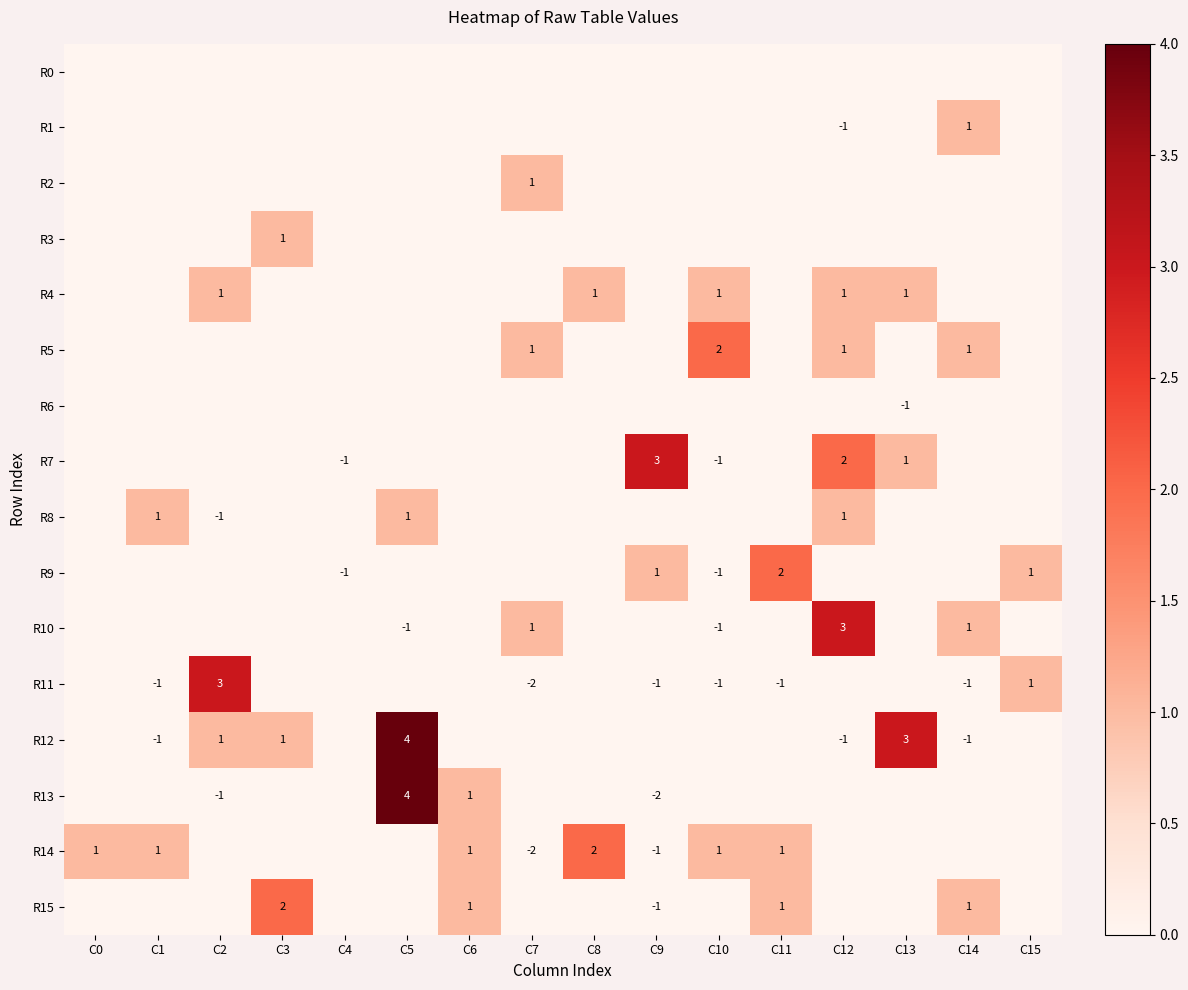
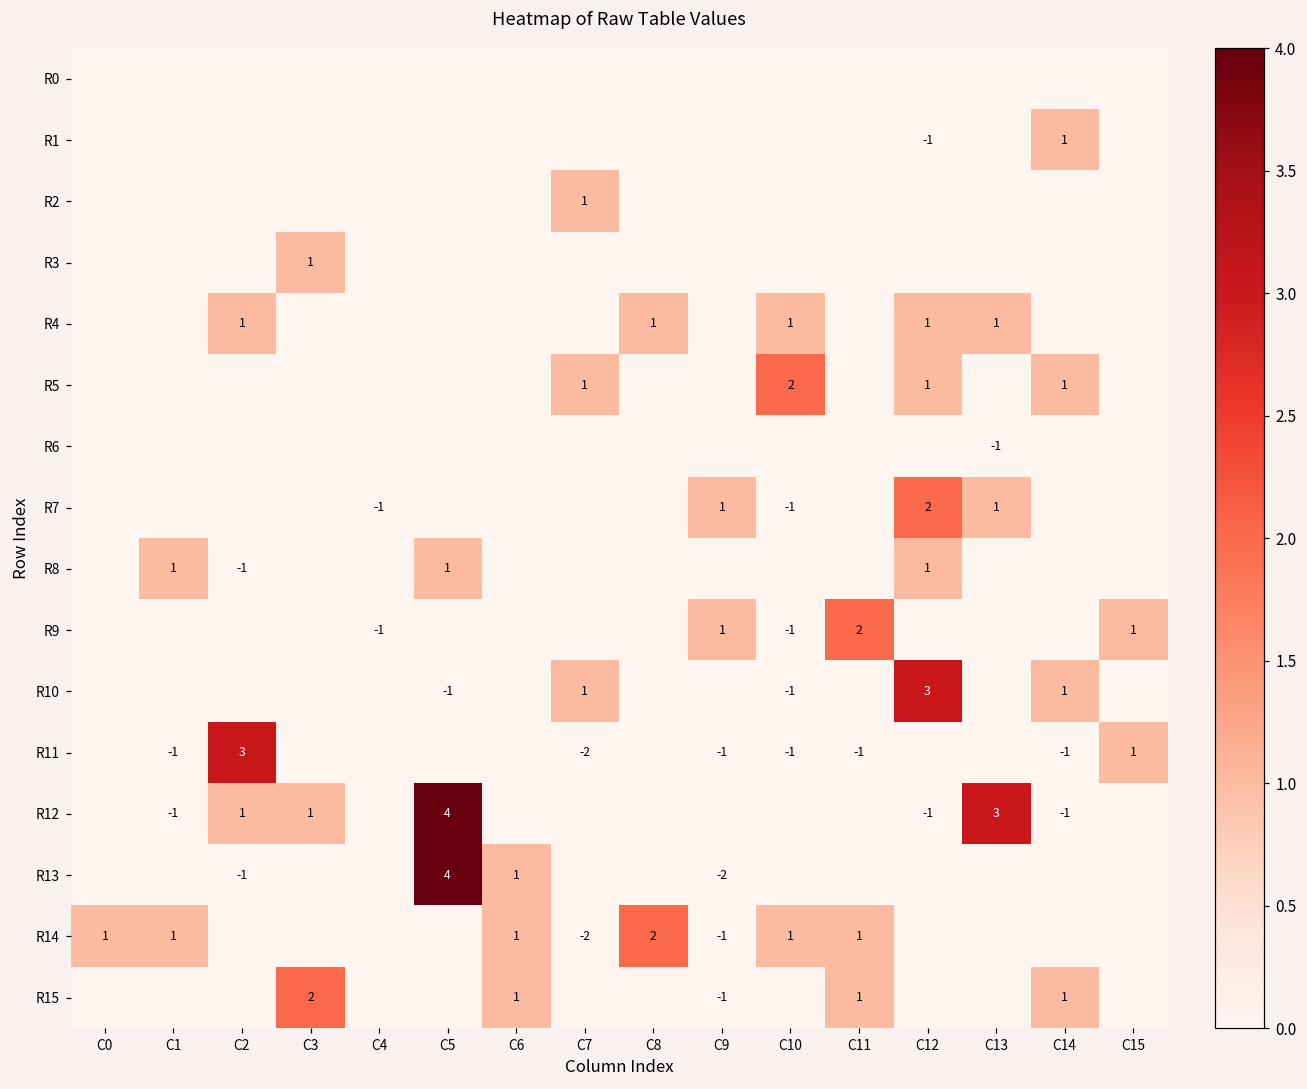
  {
    "R1": {
      "C12": -1,
      "C14": 1
    },
    "R2": {
      "C7": 1
    },
    "R3": {
      "C3": 1
    },
    "R4": {
      "C2": 1,
      "C8": 1,
      "C10": 1,
      "C12": 1,
      "C13": 1
    },
    "R5": {
      "C7": 1,
      "C10": 2,
      "C12": 1,
      "C14": 1
    },
    "R6": {
      "C13": -1
    },
    "R7": {
      "C4": -1,
-     "C9": 3,
+     "C9": 1,
      "C10": -1,
      "C12": 2,
      "C13": 1
    },
    "R8": {
      "C1": 1,
      "C2": -1,
      "C5": 1,
      "C12": 1
    },
    "R9": {
      "C4": -1,
      "C9": 1,
      "C10": -1,
      "C11": 2,
      "C15": 1
    },
    "R10": {
      "C5": -1,
      "C7": 1,
      "C10": -1,
      "C12": 3,
      "C14": 1
    },
    "R11": {
      "C1": -1,
      "C2": 3,
      "C7": -2,
      "C9": -1,
      "C10": -1,
      "C11": -1,
      "C14": -1,
      "C15": 1
    },
    "R12": {
      "C1": -1,
      "C2": 1,
      "C3": 1,
      "C5": 4,
      "C12": -1,
      "C13": 3,
      "C14": -1
    },
    "R13": {
      "C2": -1,
      "C5": 4,
      "C6": 1,
      "C9": -2
    },
    "R14": {
      "C0": 1,
      "C1": 1,
      "C6": 1,
      "C7": -2,
      "C8": 2,
      "C9": -1,
      "C10": 1,
      "C11": 1
    },
    "R15": {
      "C3": 2,
      "C6": 1,
      "C9": -1,
      "C11": 1,
      "C14": 1
    }
  }
